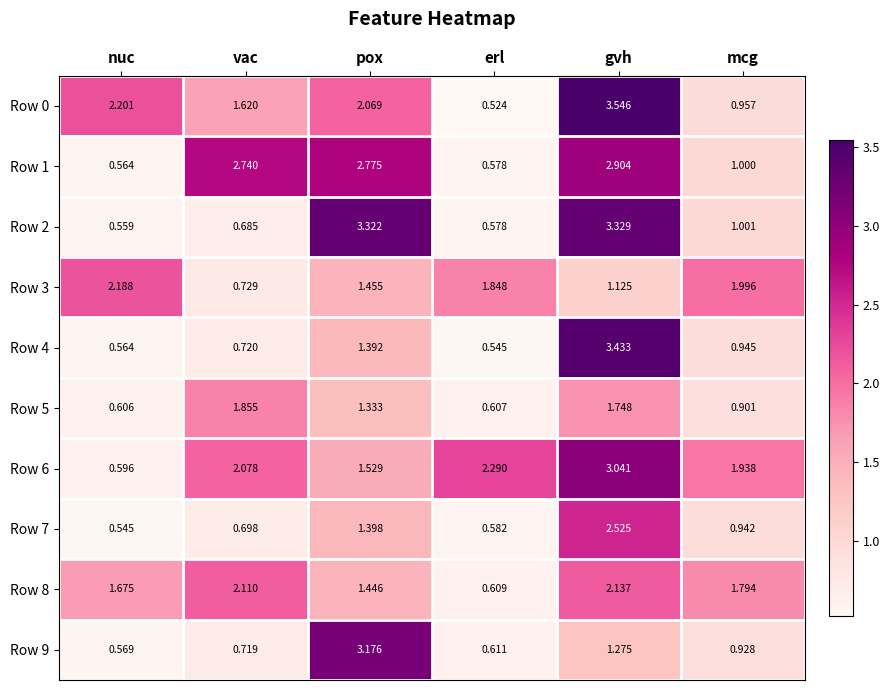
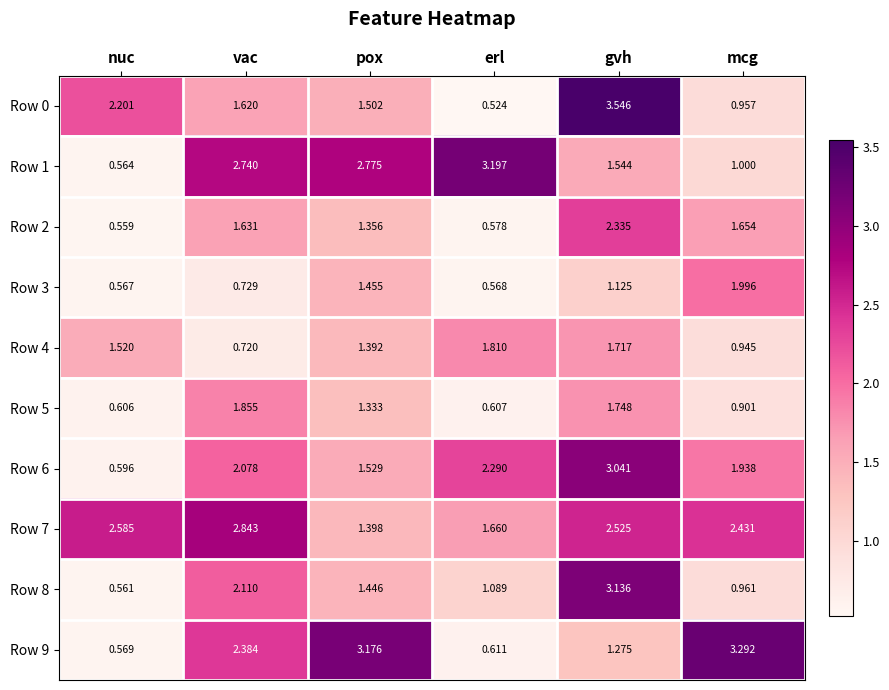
  {
    "Row 0": {
      "nuc": 2.201,
      "vac": 1.620,
-     "pox": 2.069,
+     "pox": 1.502,
      "erl": 0.524,
      "gvh": 3.546,
      "mcg": 0.957
    },
    "Row 1": {
      "nuc": 0.564,
      "vac": 2.740,
      "pox": 2.775,
-     "erl": 0.578,
-     "gvh": 2.904,
+     "erl": 3.197,
+     "gvh": 1.544,
      "mcg": 1.000
    },
    "Row 2": {
      "nuc": 0.559,
-     "vac": 0.685,
-     "pox": 3.322,
+     "vac": 1.631,
+     "pox": 1.356,
      "erl": 0.578,
-     "gvh": 3.329,
-     "mcg": 1.001
+     "gvh": 2.335,
+     "mcg": 1.654
    },
    "Row 3": {
-     "nuc": 2.188,
+     "nuc": 0.567,
      "vac": 0.729,
      "pox": 1.455,
-     "erl": 1.848,
+     "erl": 0.568,
      "gvh": 1.125,
      "mcg": 1.996
    },
    "Row 4": {
-     "nuc": 0.564,
+     "nuc": 1.520,
      "vac": 0.720,
      "pox": 1.392,
-     "erl": 0.545,
-     "gvh": 3.433,
+     "erl": 1.810,
+     "gvh": 1.717,
      "mcg": 0.945
    },
    "Row 5": {
      "nuc": 0.606,
      "vac": 1.855,
      "pox": 1.333,
      "erl": 0.607,
      "gvh": 1.748,
      "mcg": 0.901
    },
    "Row 6": {
      "nuc": 0.596,
      "vac": 2.078,
      "pox": 1.529,
      "erl": 2.290,
      "gvh": 3.041,
      "mcg": 1.938
    },
    "Row 7": {
-     "nuc": 0.545,
-     "vac": 0.698,
+     "nuc": 2.585,
+     "vac": 2.843,
      "pox": 1.398,
-     "erl": 0.582,
+     "erl": 1.660,
      "gvh": 2.525,
-     "mcg": 0.942
+     "mcg": 2.431
    },
    "Row 8": {
-     "nuc": 1.675,
+     "nuc": 0.561,
      "vac": 2.110,
      "pox": 1.446,
-     "erl": 0.609,
-     "gvh": 2.137,
-     "mcg": 1.794
+     "erl": 1.089,
+     "gvh": 3.136,
+     "mcg": 0.961
    },
    "Row 9": {
      "nuc": 0.569,
-     "vac": 0.719,
+     "vac": 2.384,
      "pox": 3.176,
      "erl": 0.611,
      "gvh": 1.275,
-     "mcg": 0.928
+     "mcg": 3.292
    }
  }
